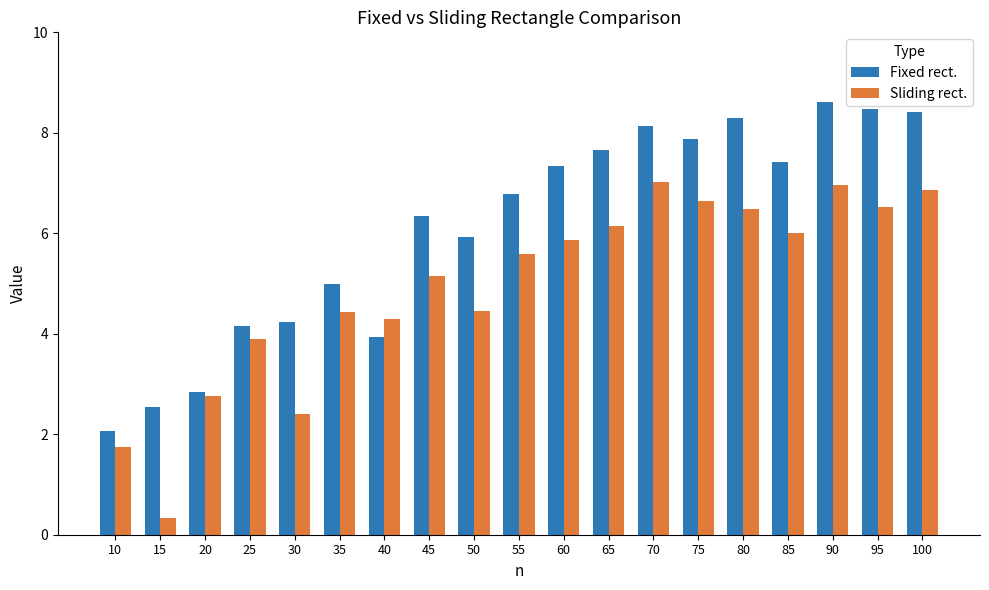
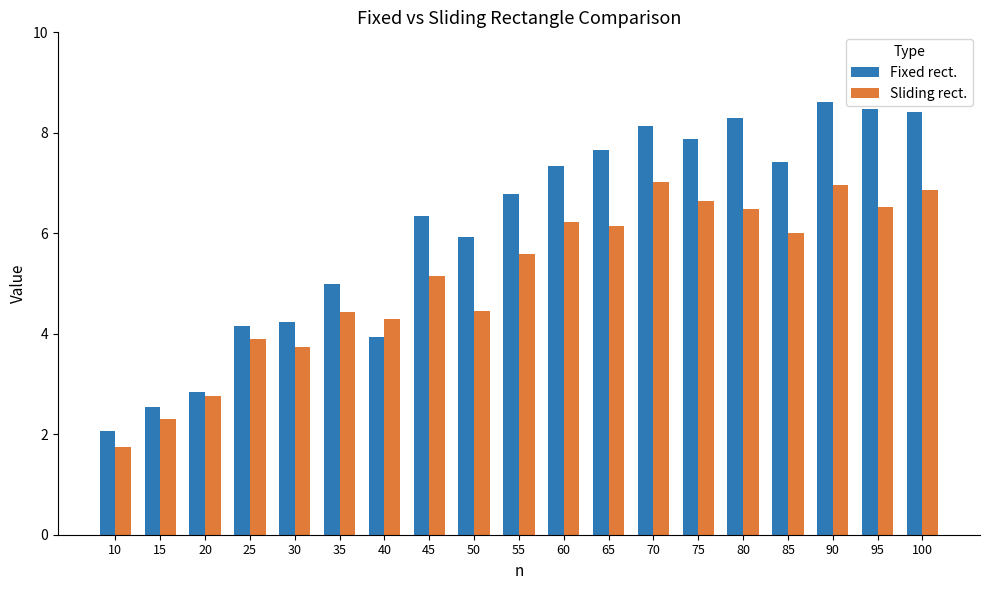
  {
    "Fixed rect.": {
      "10": 2.1,
      "15": 2.5,
      "20": 2.8,
      "25": 4.2,
      "30": 4.2,
      "35": 5.0,
      "40": 3.9,
      "45": 6.3,
      "50": 5.9,
      "55": 6.8,
      "60": 7.3,
      "65": 7.7,
      "70": 8.1,
      "75": 7.9,
      "80": 8.3,
      "85": 7.4,
      "90": 8.6,
      "95": 8.5,
      "100": 8.4
    },
    "Sliding rect.": {
      "10": 1.8,
-     "15": 0.3,
+     "15": 2.3,
      "20": 2.8,
      "25": 3.9,
-     "30": 2.4,
+     "30": 3.7,
      "35": 4.4,
      "40": 4.3,
      "45": 5.1,
      "50": 4.4,
      "55": 5.6,
-     "60": 5.9,
+     "60": 6.2,
      "65": 6.1,
      "70": 7.0,
      "75": 6.6,
      "80": 6.5,
      "85": 6.0,
      "90": 7.0,
      "95": 6.5,
      "100": 6.9
    }
  }
